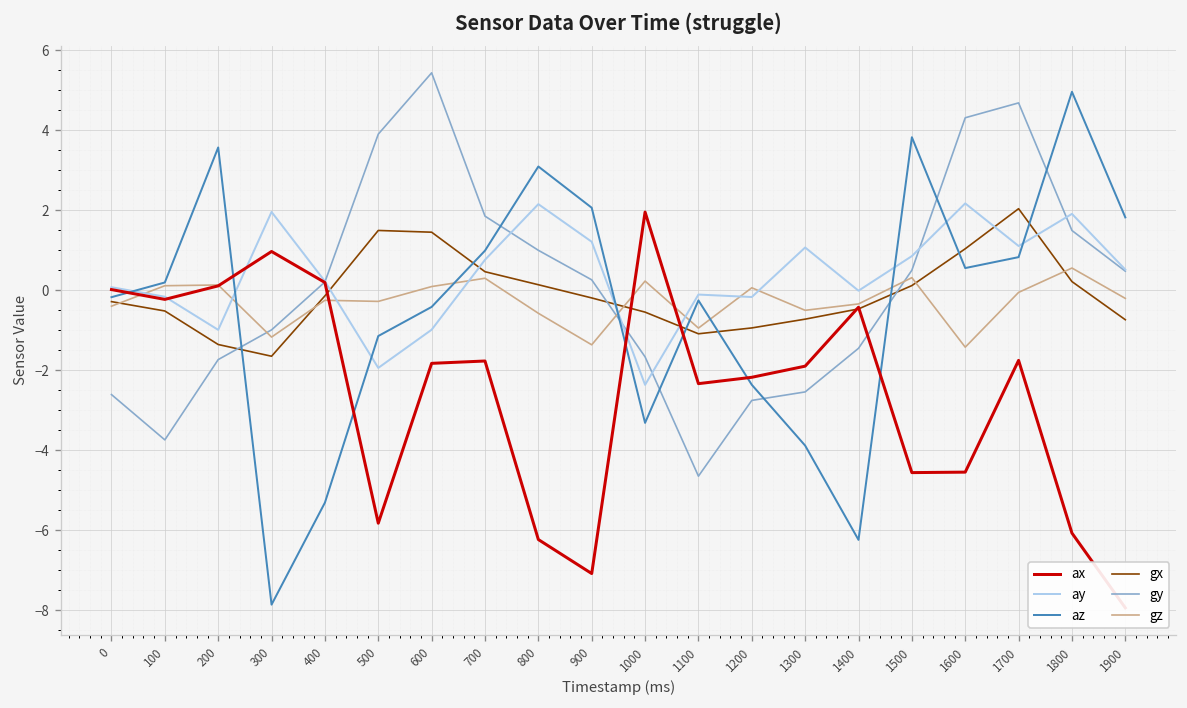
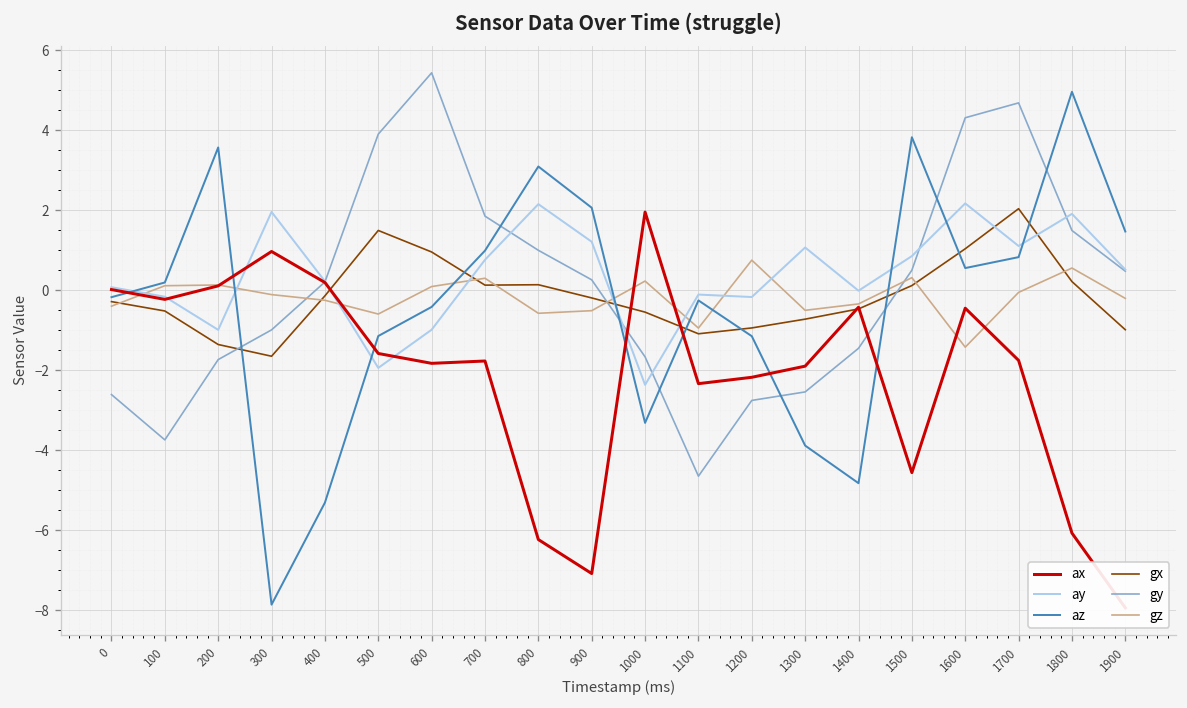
  {
    "ax": {
      "300": 1.0,
-     "500": -5.8,
+     "500": -1.6,
      "600": -1.8,
      "700": -1.8,
      "800": -6.2,
      "900": -7.1,
      "1000": 2.0,
      "1100": -2.3,
      "1200": -2.2,
      "1300": -1.9,
      "1500": -4.6,
-     "1600": -4.5,
+     "1600": -0.4,
      "1700": -1.8,
      "1800": -6.1
    },
    "az": {
      "0": -0.2,
      "100": 0.2,
      "200": 3.6,
      "300": -7.9,
      "400": -5.3,
      "500": -1.1,
      "600": -0.4,
      "700": 1.0,
      "800": 3.1,
      "900": 2.1,
      "1000": -3.3,
      "1100": -0.3,
-     "1200": -2.4,
+     "1200": -1.1,
      "1300": -3.9,
-     "1400": -6.2,
+     "1400": -4.8,
      "1500": 3.8,
      "1600": 0.6,
      "1700": 0.8,
      "1800": 5.0,
-     "1900": 1.8
+     "1900": 1.5
    },
    "gx": {
      "0": -0.3,
      "100": -0.5,
      "200": -1.4,
      "300": -1.6,
      "400": -0.1,
      "500": 1.5,
-     "600": 1.5,
-     "700": 0.5,
+     "600": 1.0,
+     "700": 0.1,
      "800": 0.1,
      "900": -0.2,
      "1000": -0.5,
      "1100": -1.1,
      "1200": -0.9,
      "1300": -0.7,
      "1500": 0.1,
      "1600": 1.0,
      "1700": 2.0,
      "1800": 0.2,
-     "1900": -0.7
+     "1900": -1.0
    },
    "gz": {
      "0": -0.4,
      "100": 0.1,
-     "300": -1.2,
+     "300": -0.1,
      "400": -0.3,
-     "500": -0.3,
+     "500": -0.6,
      "600": 0.1,
      "700": 0.3,
      "800": -0.6,
-     "900": -1.4,
+     "900": -0.5,
      "1000": 0.2,
      "1100": -0.9,
-     "1200": 0.1,
+     "1200": 0.8,
      "1300": -0.5,
      "1400": -0.3,
      "1500": 0.3,
      "1600": -1.4,
      "1700": -0.1,
      "1800": 0.6,
      "1900": -0.2
    }
  }
